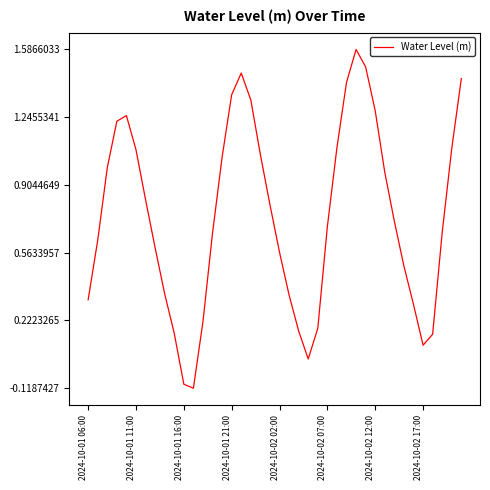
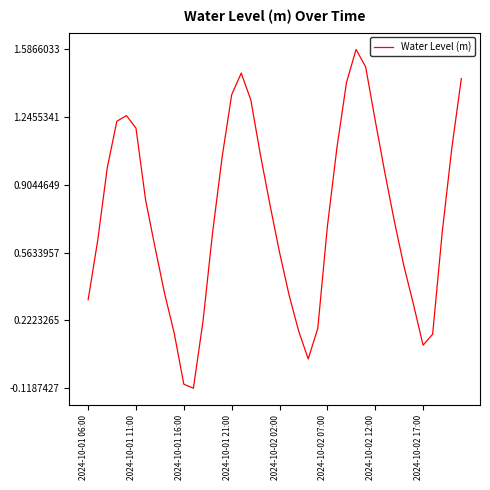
  {
    "2024-10-01 06:00": 0.33,
-   "2024-10-01 11:00": 1.08,
+   "2024-10-01 11:00": 1.19,
    "2024-10-01 16:00": -0.10,
    "2024-10-01 21:00": 1.36,
    "2024-10-02 02:00": 0.57,
    "2024-10-02 07:00": 0.70,
-   "2024-10-02 12:00": 1.28,
+   "2024-10-02 12:00": 1.23,
    "2024-10-02 17:00": 0.10
  }
